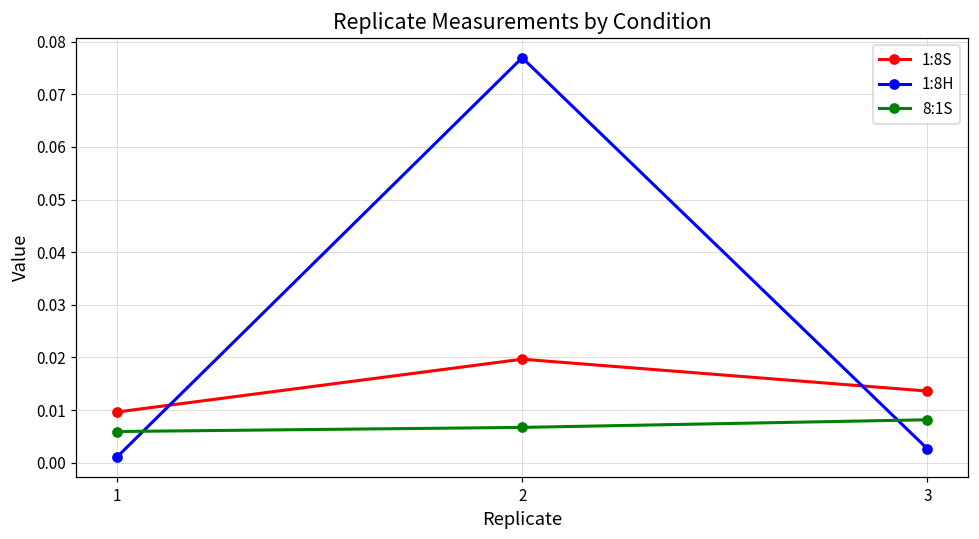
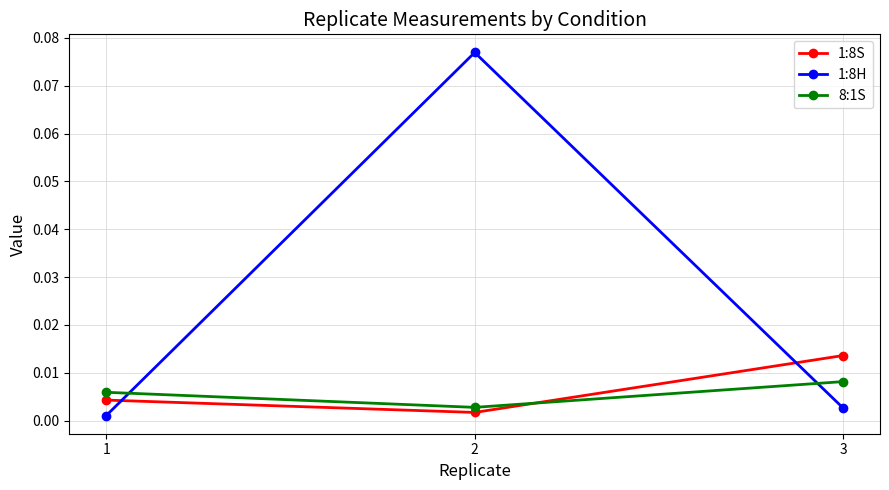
  {
    "1:8S": {
-     "1": 0.010,
-     "2": 0.020,
+     "1": 0.004,
+     "2": 0.002,
      "3": 0.014
    },
    "1:8H": {
      "1": 0.001,
      "2": 0.077,
      "3": 0.003
    },
    "8:1S": {
      "1": 0.006,
-     "2": 0.007,
+     "2": 0.003,
      "3": 0.008
    }
  }
